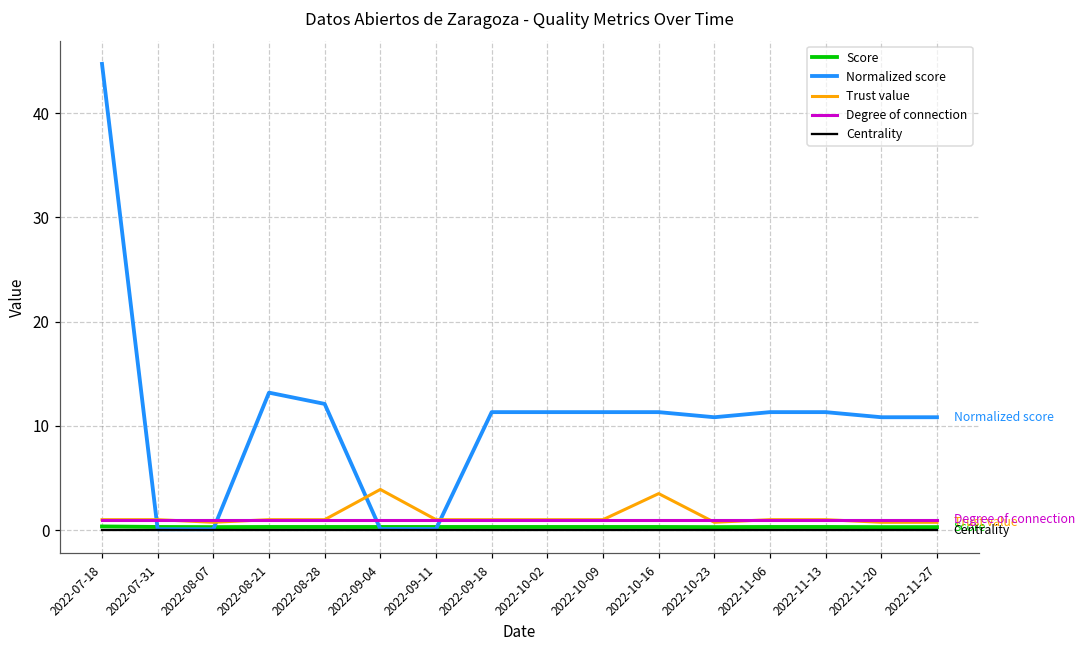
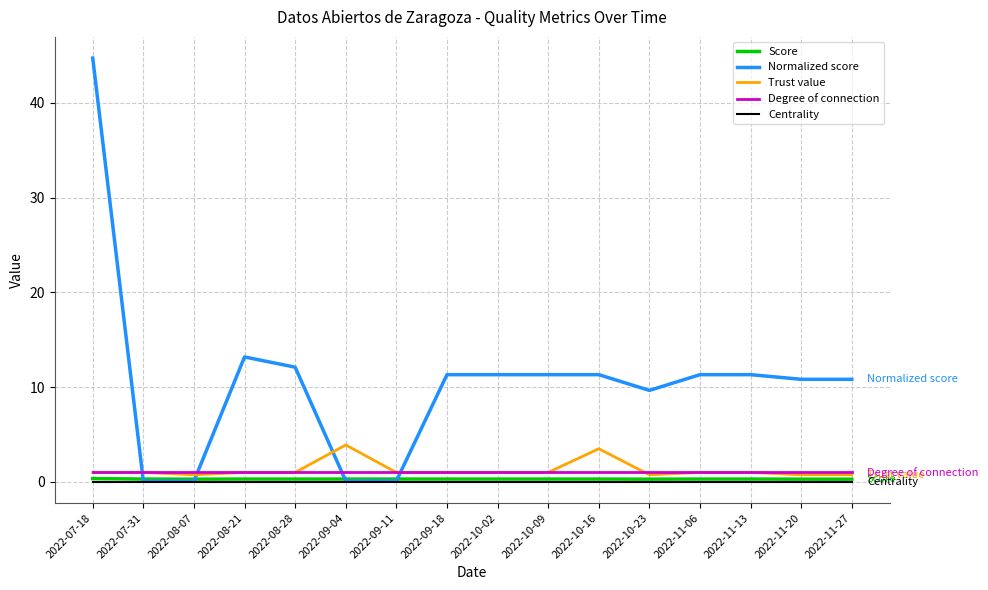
  {
    "Score": {
      "2022-07-18": 0,
      "2022-08-21": 0,
      "2022-08-28": 0,
      "2022-09-18": 0,
      "2022-10-02": 0,
      "2022-10-09": 0,
      "2022-10-16": 0,
      "2022-10-23": 0,
      "2022-11-06": 0,
      "2022-11-13": 0,
      "2022-11-20": 0,
      "2022-11-27": 0
    },
    "Normalized score": {
      "2022-07-18": 45,
      "2022-08-21": 13,
      "2022-08-28": 12,
      "2022-09-18": 11,
      "2022-10-02": 11,
      "2022-10-09": 11,
      "2022-10-16": 11,
-     "2022-10-23": 11,
+     "2022-10-23": 10,
      "2022-11-06": 11,
      "2022-11-13": 11,
      "2022-11-20": 11,
      "2022-11-27": 11
    },
    "Trust value": {
      "2022-09-04": 4,
      "2022-10-16": 4
    },
    "Degree of connection": {
      "2022-09-04": 1,
      "2022-10-16": 1
    },
    "Centrality": {
      "2022-07-18": 0,
      "2022-08-21": 0,
      "2022-08-28": 0,
      "2022-09-18": 0,
      "2022-10-02": 0,
      "2022-10-09": 0,
      "2022-10-16": 0,
      "2022-10-23": 0,
      "2022-11-06": 0,
      "2022-11-13": 0,
      "2022-11-20": 0,
      "2022-11-27": 0
    }
  }
